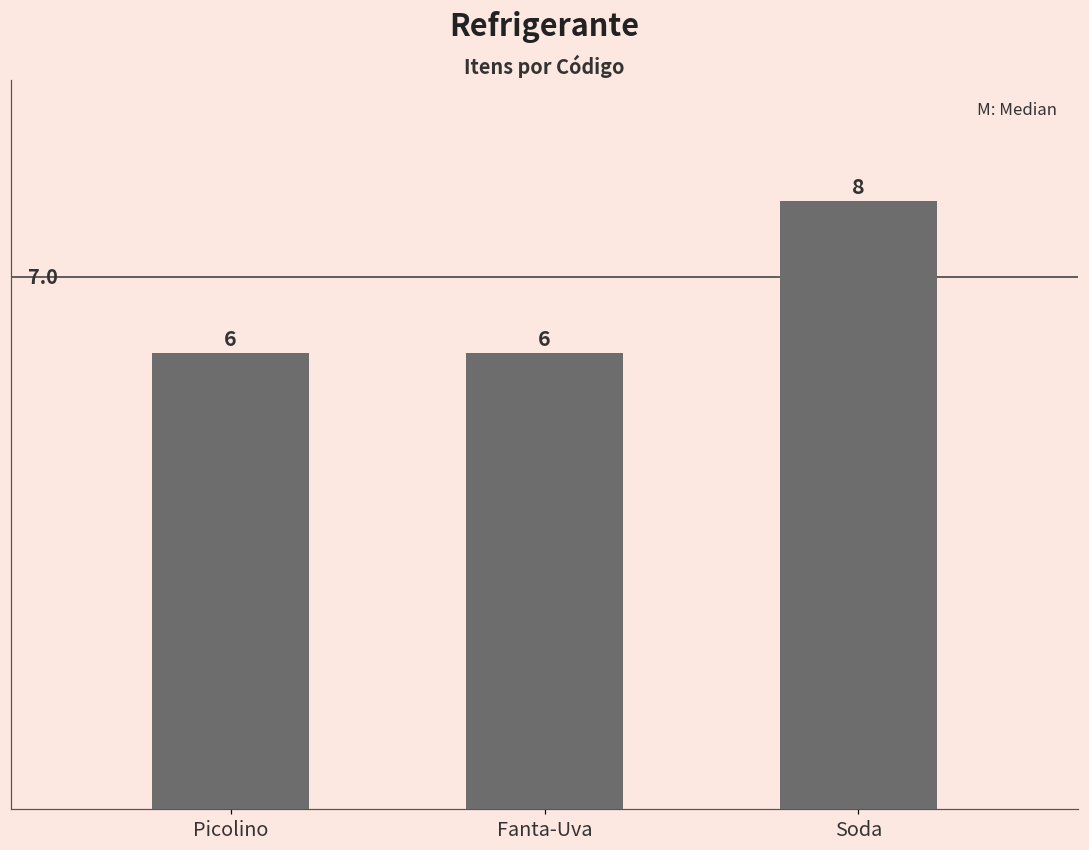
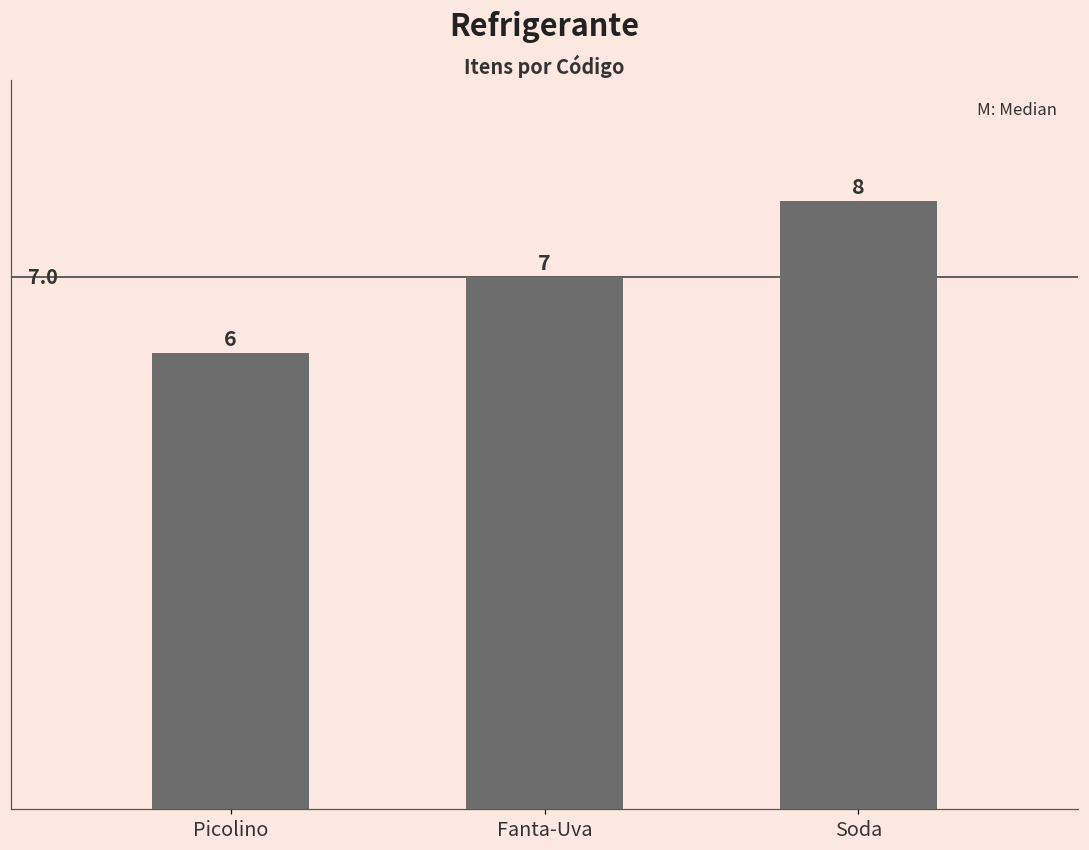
  {
    "Picolino": 6,
-   "Fanta-Uva": 6,
+   "Fanta-Uva": 7,
    "Soda": 8
  }
